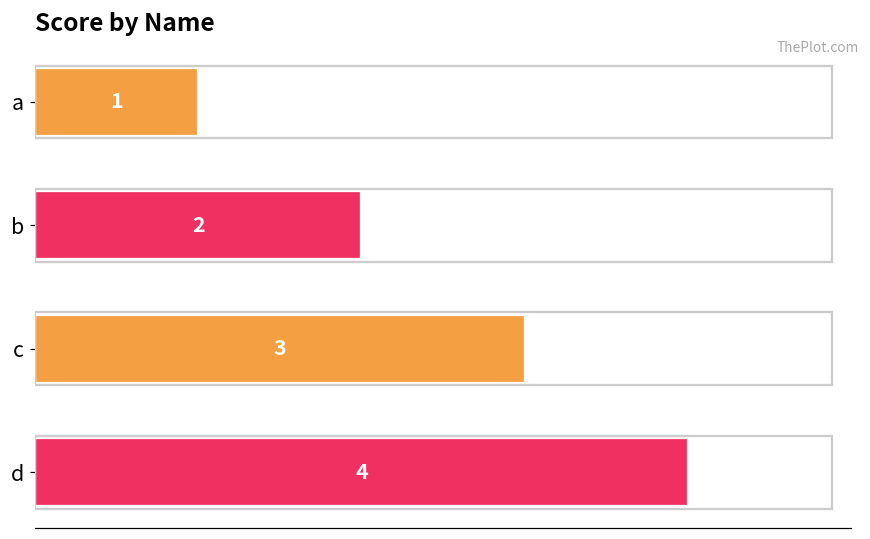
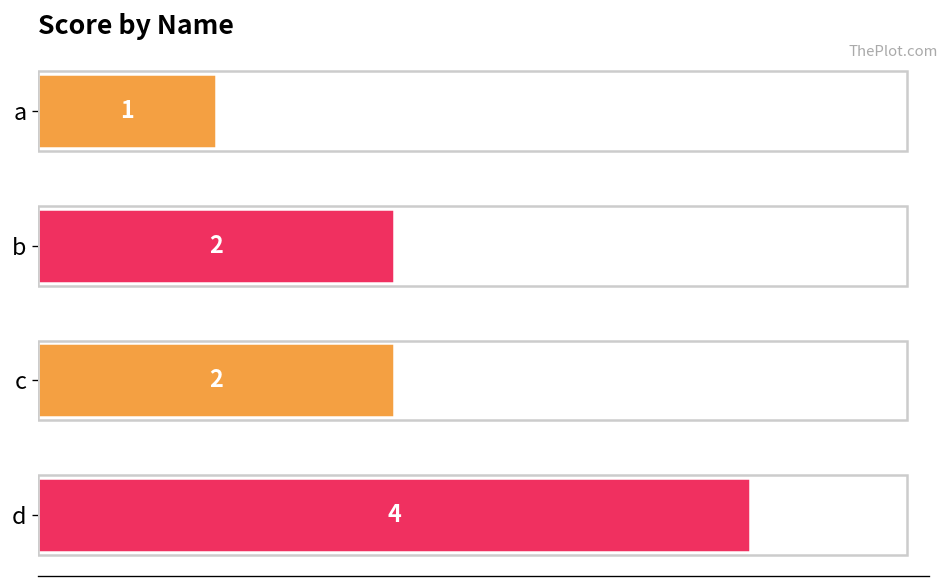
  {
    "a": 1,
    "b": 2,
-   "c": 3,
+   "c": 2,
    "d": 4
  }
